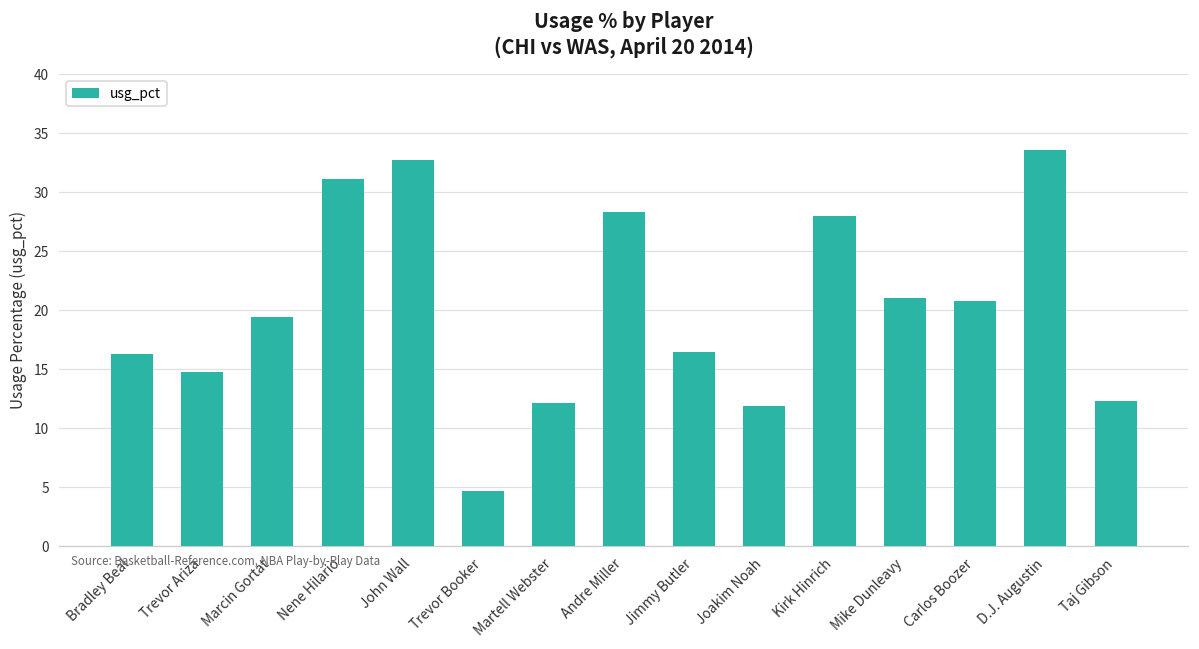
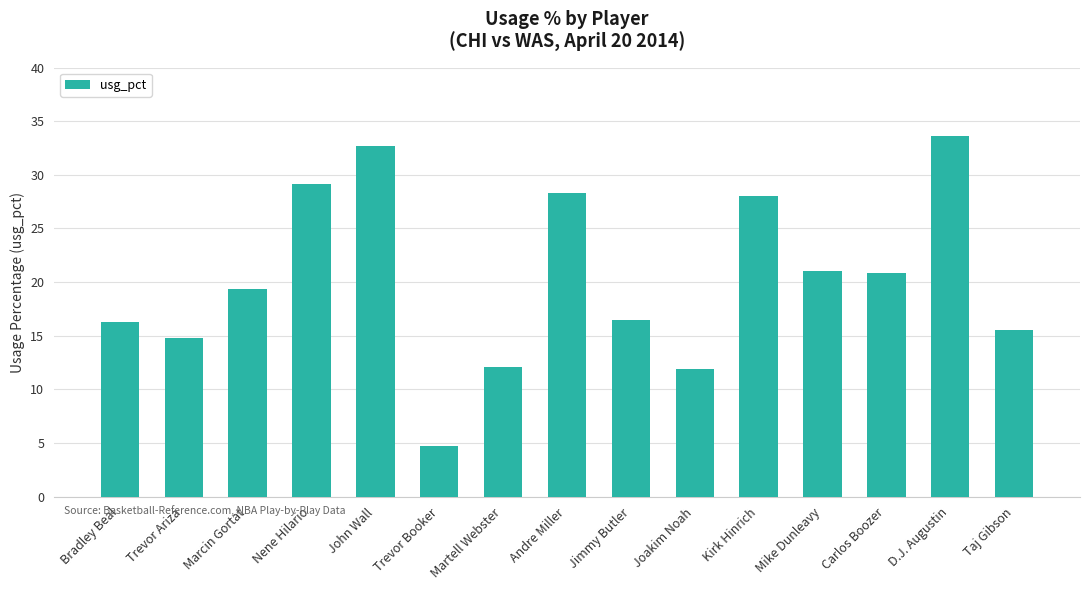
  {
    "Bradley Beal": 16.3,
    "Trevor Ariza": 14.8,
    "Marcin Gortat": 19.4,
-   "Nene Hilario": 31.1,
+   "Nene Hilario": 29.1,
    "John Wall": 32.7,
    "Trevor Booker": 4.7,
    "Martell Webster": 12.1,
    "Andre Miller": 28.3,
    "Jimmy Butler": 16.5,
    "Joakim Noah": 11.9,
    "Kirk Hinrich": 28.0,
    "Mike Dunleavy": 21.0,
    "Carlos Boozer": 20.8,
    "D.J. Augustin": 33.6,
-   "Taj Gibson": 12.3
+   "Taj Gibson": 15.5
  }
